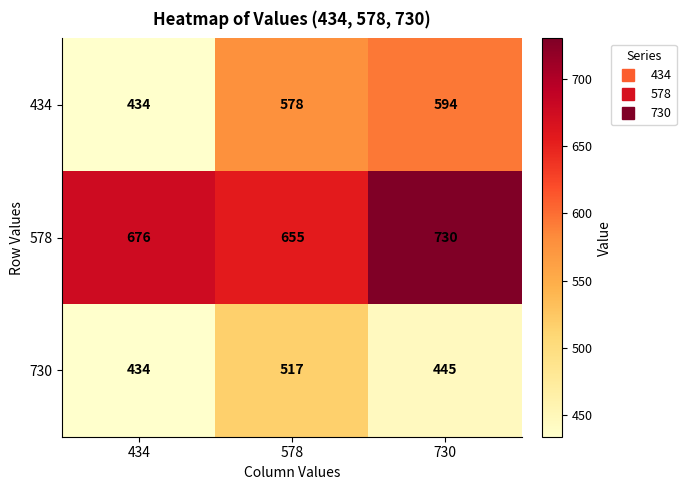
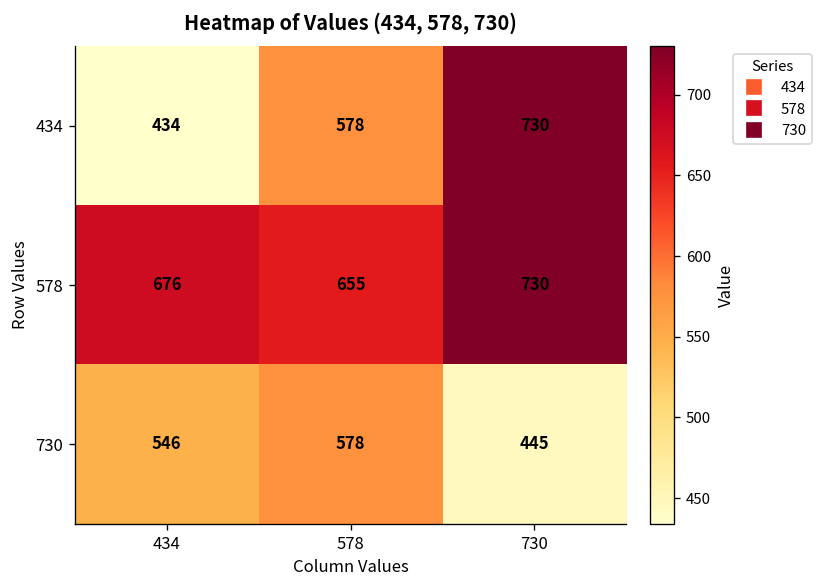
  {
    "434": {
      "434": 434,
      "578": 578,
-     "730": 594
+     "730": 730
    },
    "578": {
      "434": 676,
      "578": 655,
      "730": 730
    },
    "730": {
-     "434": 434,
-     "578": 517,
+     "434": 546,
+     "578": 578,
      "730": 445
    }
  }
